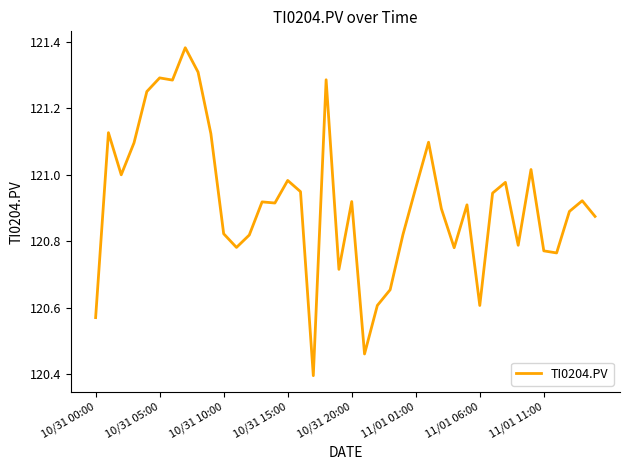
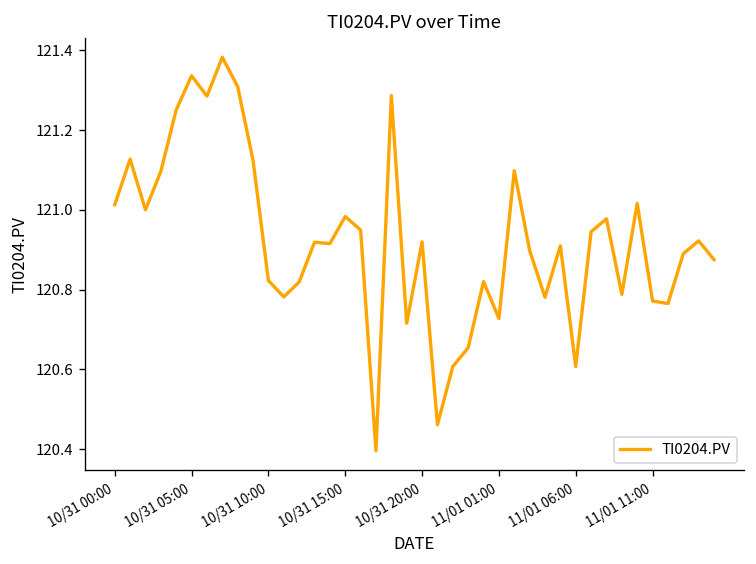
  {
-   "10/31 00:00": 120.57,
-   "10/31 05:00": 121.29,
+   "10/31 00:00": 121.01,
+   "10/31 05:00": 121.34,
    "10/31 10:00": 120.82,
    "10/31 15:00": 120.98,
    "10/31 20:00": 120.92,
-   "11/01 01:00": 120.96,
+   "11/01 01:00": 120.73,
    "11/01 06:00": 120.61,
    "11/01 11:00": 120.77
  }
